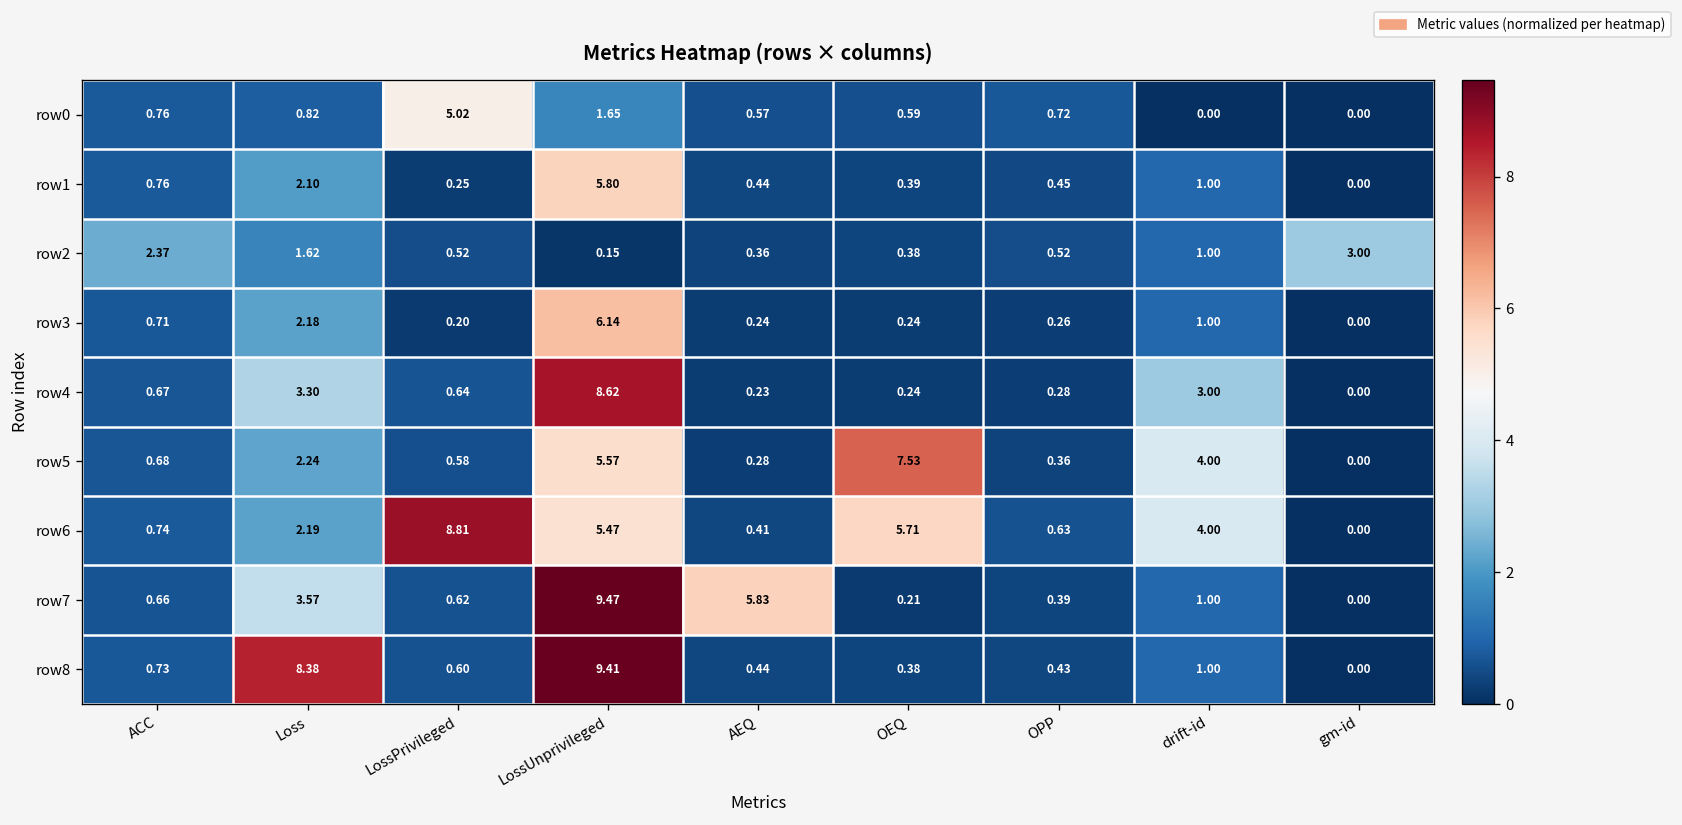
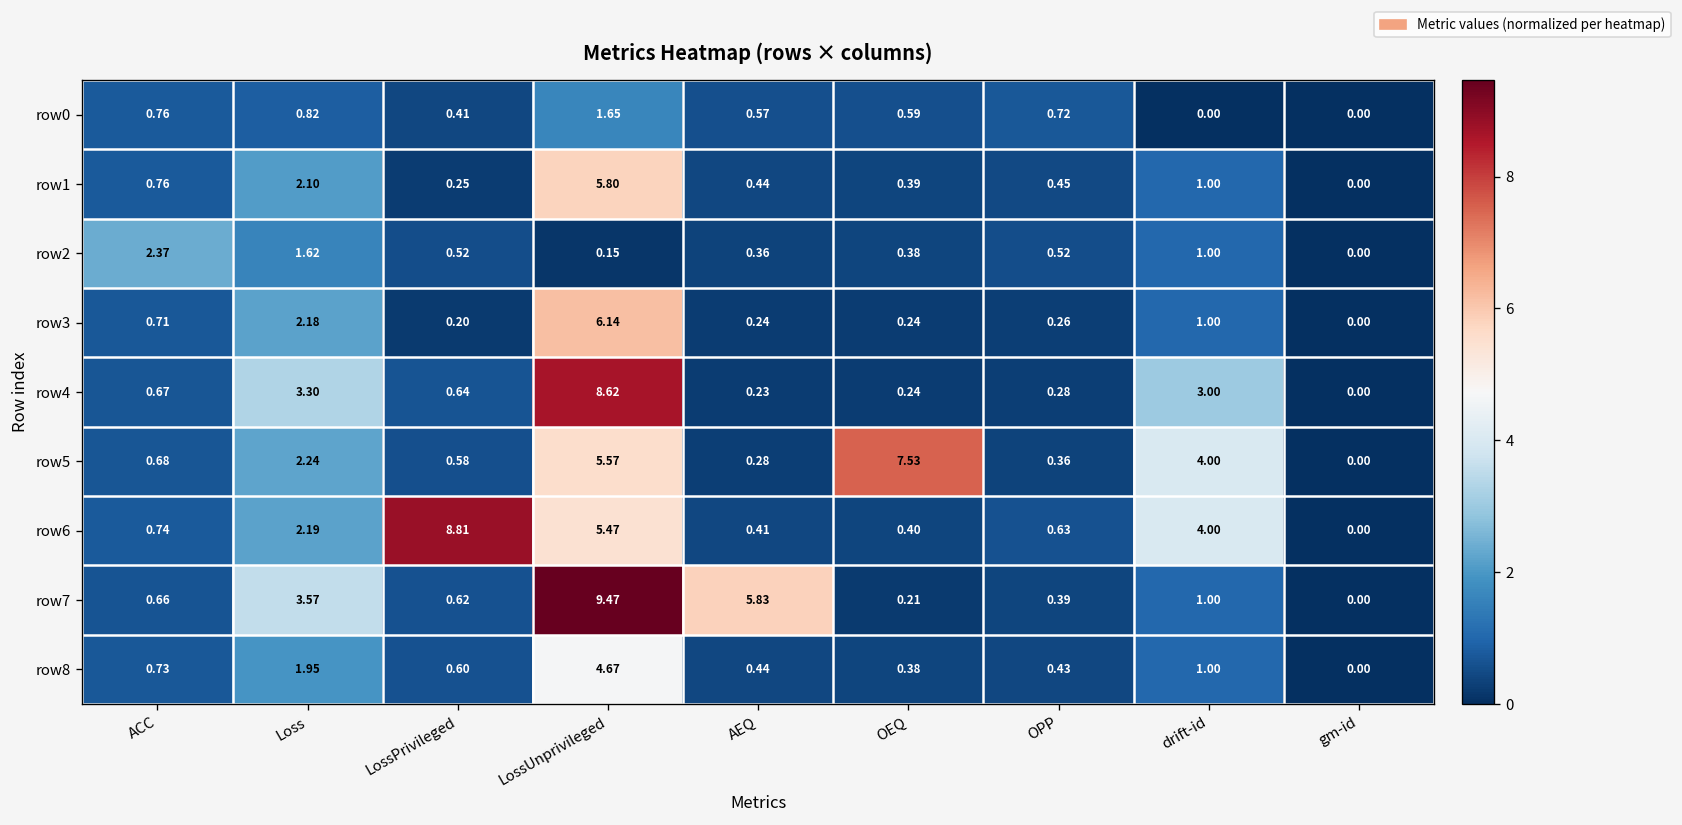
  {
    "row0": {
      "ACC": 0.76,
      "Loss": 0.82,
-     "LossPrivileged": 5.02,
+     "LossPrivileged": 0.41,
      "LossUnprivileged": 1.65,
      "AEQ": 0.57,
      "OEQ": 0.59,
      "OPP": 0.72,
      "drift-id": 0.00,
      "gm-id": 0.00
    },
    "row1": {
      "ACC": 0.76,
      "Loss": 2.10,
      "LossPrivileged": 0.25,
      "LossUnprivileged": 5.80,
      "AEQ": 0.44,
      "OEQ": 0.39,
      "OPP": 0.45,
      "drift-id": 1.00,
      "gm-id": 0.00
    },
    "row2": {
      "ACC": 2.37,
      "Loss": 1.62,
      "LossPrivileged": 0.52,
      "LossUnprivileged": 0.15,
      "AEQ": 0.36,
      "OEQ": 0.38,
      "OPP": 0.52,
      "drift-id": 1.00,
-     "gm-id": 3.00
+     "gm-id": 0.00
    },
    "row3": {
      "ACC": 0.71,
      "Loss": 2.18,
      "LossPrivileged": 0.20,
      "LossUnprivileged": 6.14,
      "AEQ": 0.24,
      "OEQ": 0.24,
      "OPP": 0.26,
      "drift-id": 1.00,
      "gm-id": 0.00
    },
    "row4": {
      "ACC": 0.67,
      "Loss": 3.30,
      "LossPrivileged": 0.64,
      "LossUnprivileged": 8.62,
      "AEQ": 0.23,
      "OEQ": 0.24,
      "OPP": 0.28,
      "drift-id": 3.00,
      "gm-id": 0.00
    },
    "row5": {
      "ACC": 0.68,
      "Loss": 2.24,
      "LossPrivileged": 0.58,
      "LossUnprivileged": 5.57,
      "AEQ": 0.28,
      "OEQ": 7.53,
      "OPP": 0.36,
      "drift-id": 4.00,
      "gm-id": 0.00
    },
    "row6": {
      "ACC": 0.74,
      "Loss": 2.19,
      "LossPrivileged": 8.81,
      "LossUnprivileged": 5.47,
      "AEQ": 0.41,
-     "OEQ": 5.71,
+     "OEQ": 0.40,
      "OPP": 0.63,
      "drift-id": 4.00,
      "gm-id": 0.00
    },
    "row7": {
      "ACC": 0.66,
      "Loss": 3.57,
      "LossPrivileged": 0.62,
      "LossUnprivileged": 9.47,
      "AEQ": 5.83,
      "OEQ": 0.21,
      "OPP": 0.39,
      "drift-id": 1.00,
      "gm-id": 0.00
    },
    "row8": {
      "ACC": 0.73,
-     "Loss": 8.38,
+     "Loss": 1.95,
      "LossPrivileged": 0.60,
-     "LossUnprivileged": 9.41,
+     "LossUnprivileged": 4.67,
      "AEQ": 0.44,
      "OEQ": 0.38,
      "OPP": 0.43,
      "drift-id": 1.00,
      "gm-id": 0.00
    }
  }
